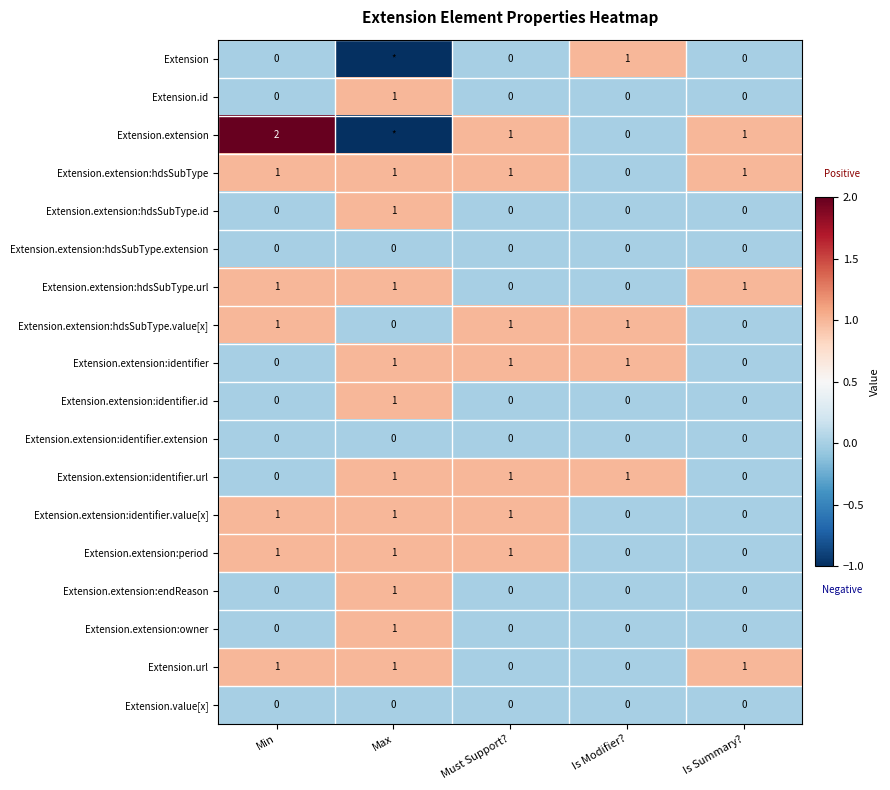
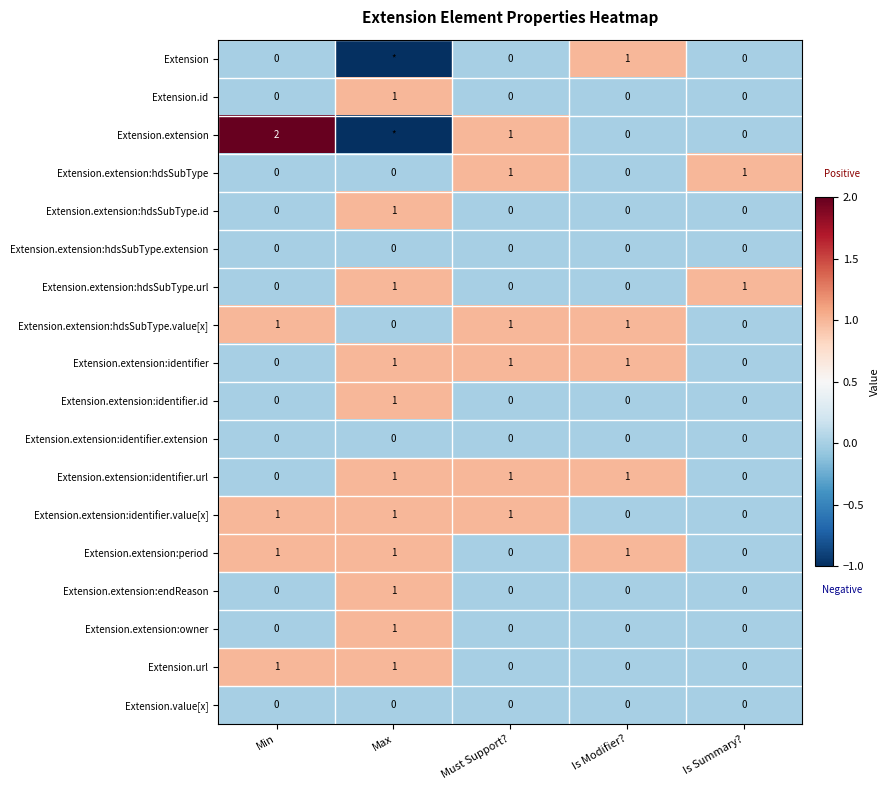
  {
    "Extension": {
      "Min": 0,
      "Must Support?": 0,
      "Is Modifier?": 1,
      "Is Summary?": 0
    },
    "Extension.id": {
      "Min": 0,
      "Max": 1,
      "Must Support?": 0,
      "Is Modifier?": 0,
      "Is Summary?": 0
    },
    "Extension.extension": {
      "Min": 2,
      "Must Support?": 1,
      "Is Modifier?": 0,
-     "Is Summary?": 1
+     "Is Summary?": 0
    },
    "Extension.extension:hdsSubType": {
-     "Min": 1,
-     "Max": 1,
+     "Min": 0,
+     "Max": 0,
      "Must Support?": 1,
      "Is Modifier?": 0,
      "Is Summary?": 1
    },
    "Extension.extension:hdsSubType.id": {
      "Min": 0,
      "Max": 1,
      "Must Support?": 0,
      "Is Modifier?": 0,
      "Is Summary?": 0
    },
    "Extension.extension:hdsSubType.extension": {
      "Min": 0,
      "Max": 0,
      "Must Support?": 0,
      "Is Modifier?": 0,
      "Is Summary?": 0
    },
    "Extension.extension:hdsSubType.url": {
-     "Min": 1,
+     "Min": 0,
      "Max": 1,
      "Must Support?": 0,
      "Is Modifier?": 0,
      "Is Summary?": 1
    },
    "Extension.extension:hdsSubType.value[x]": {
      "Min": 1,
      "Max": 0,
      "Must Support?": 1,
      "Is Modifier?": 1,
      "Is Summary?": 0
    },
    "Extension.extension:identifier": {
      "Min": 0,
      "Max": 1,
      "Must Support?": 1,
      "Is Modifier?": 1,
      "Is Summary?": 0
    },
    "Extension.extension:identifier.id": {
      "Min": 0,
      "Max": 1,
      "Must Support?": 0,
      "Is Modifier?": 0,
      "Is Summary?": 0
    },
    "Extension.extension:identifier.extension": {
      "Min": 0,
      "Max": 0,
      "Must Support?": 0,
      "Is Modifier?": 0,
      "Is Summary?": 0
    },
    "Extension.extension:identifier.url": {
      "Min": 0,
      "Max": 1,
      "Must Support?": 1,
      "Is Modifier?": 1,
      "Is Summary?": 0
    },
    "Extension.extension:identifier.value[x]": {
      "Min": 1,
      "Max": 1,
      "Must Support?": 1,
      "Is Modifier?": 0,
      "Is Summary?": 0
    },
    "Extension.extension:period": {
      "Min": 1,
      "Max": 1,
-     "Must Support?": 1,
-     "Is Modifier?": 0,
+     "Must Support?": 0,
+     "Is Modifier?": 1,
      "Is Summary?": 0
    },
    "Extension.extension:endReason": {
      "Min": 0,
      "Max": 1,
      "Must Support?": 0,
      "Is Modifier?": 0,
      "Is Summary?": 0
    },
    "Extension.extension:owner": {
      "Min": 0,
      "Max": 1,
      "Must Support?": 0,
      "Is Modifier?": 0,
      "Is Summary?": 0
    },
    "Extension.url": {
      "Min": 1,
      "Max": 1,
      "Must Support?": 0,
      "Is Modifier?": 0,
-     "Is Summary?": 1
+     "Is Summary?": 0
    },
    "Extension.value[x]": {
      "Min": 0,
      "Max": 0,
      "Must Support?": 0,
      "Is Modifier?": 0,
      "Is Summary?": 0
    }
  }
